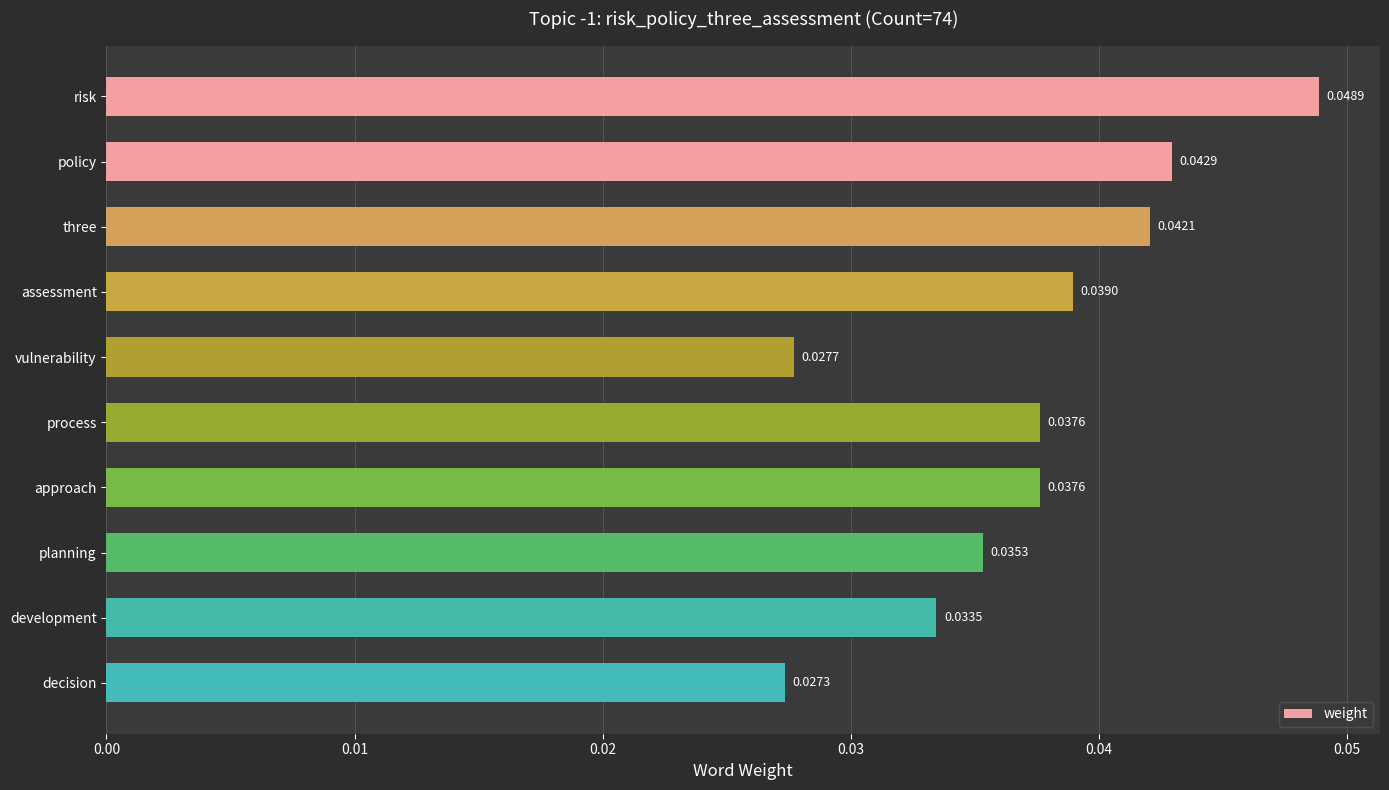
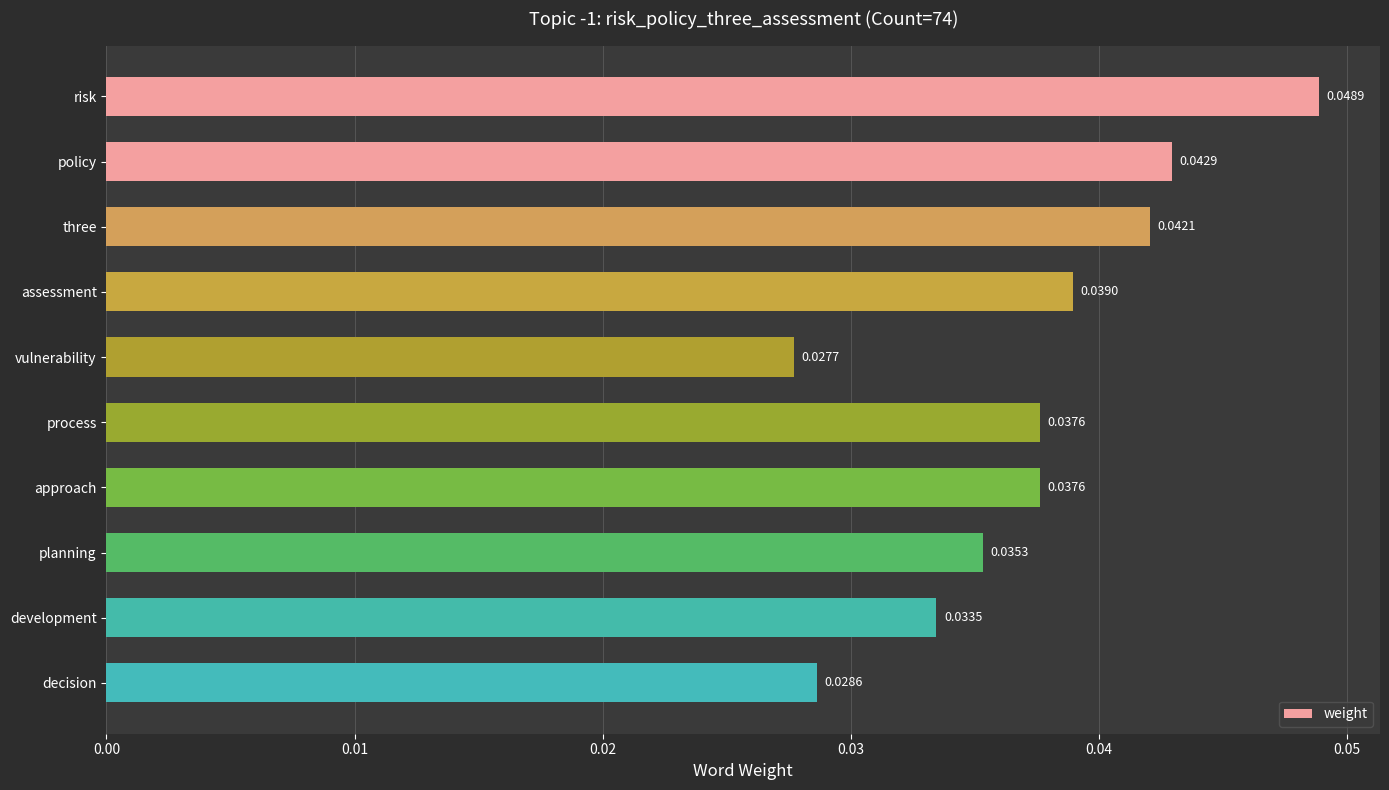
  {
    "risk": 0.0489,
    "policy": 0.0429,
    "three": 0.0421,
    "assessment": 0.0390,
    "vulnerability": 0.0277,
    "process": 0.0376,
    "approach": 0.0376,
    "planning": 0.0353,
    "development": 0.0335,
-   "decision": 0.0273
+   "decision": 0.0286
  }
